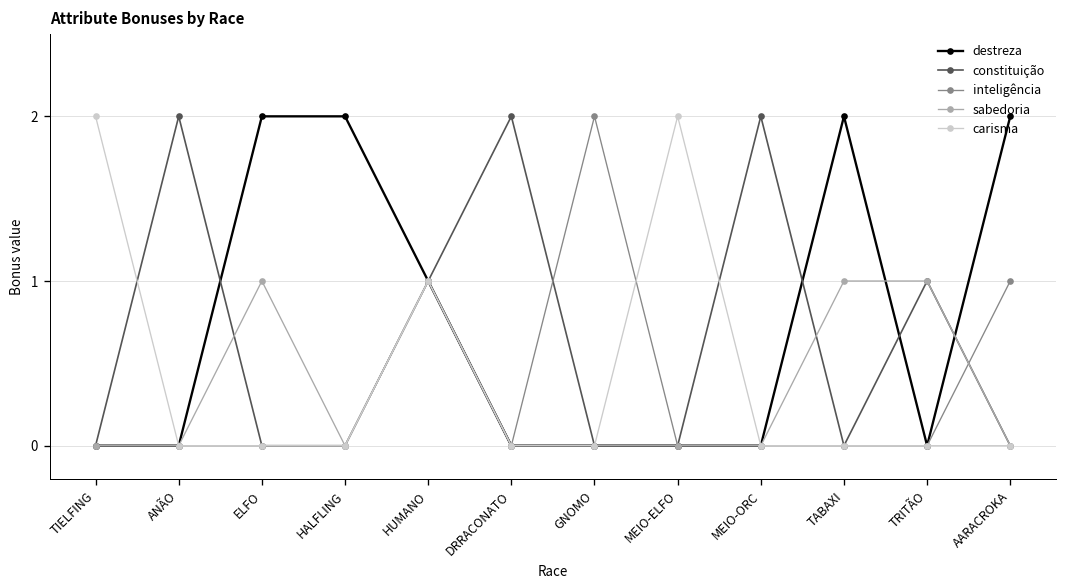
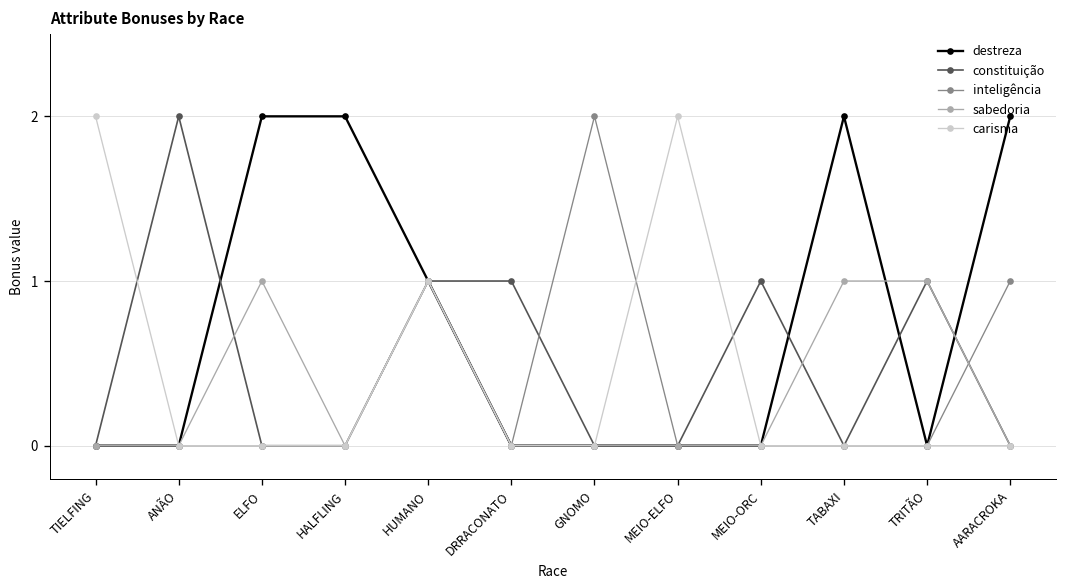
  {
    "destreza": {
      "ELFO": 2,
      "HALFLING": 2,
      "TABAXI": 2,
      "AARACROKA": 2
    },
    "constituição": {
      "ANÃO": 2,
-     "DRRACONATO": 2,
-     "MEIO-ORC": 2
+     "DRRACONATO": 1,
+     "MEIO-ORC": 1
    }
  }
